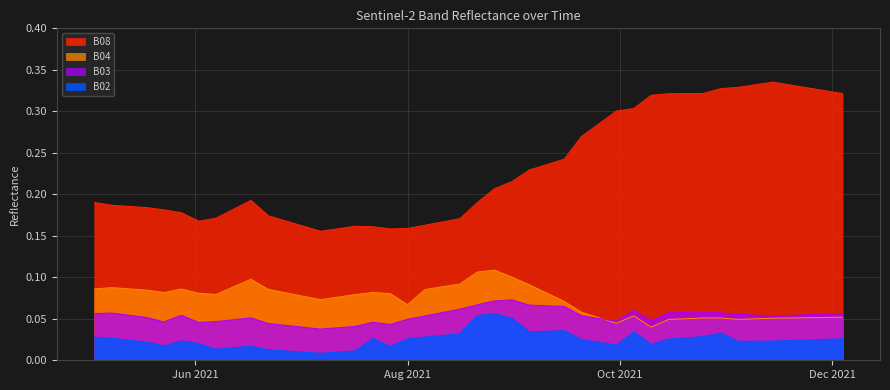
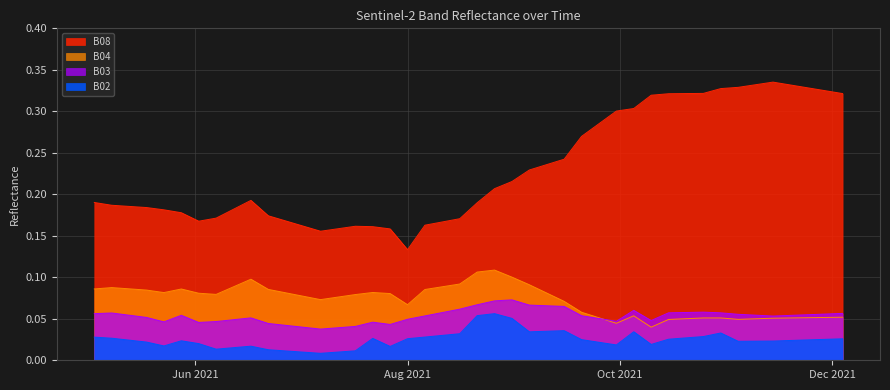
  {
    "B08": {
-     "Aug 2021": 0.16
+     "Aug 2021": 0.13
    },
    "B04": {
      "Aug 2021": 0.07
    },
    "B03": {
      "Aug 2021": 0.05
    },
    "B02": {
      "Aug 2021": 0.03
    }
  }
